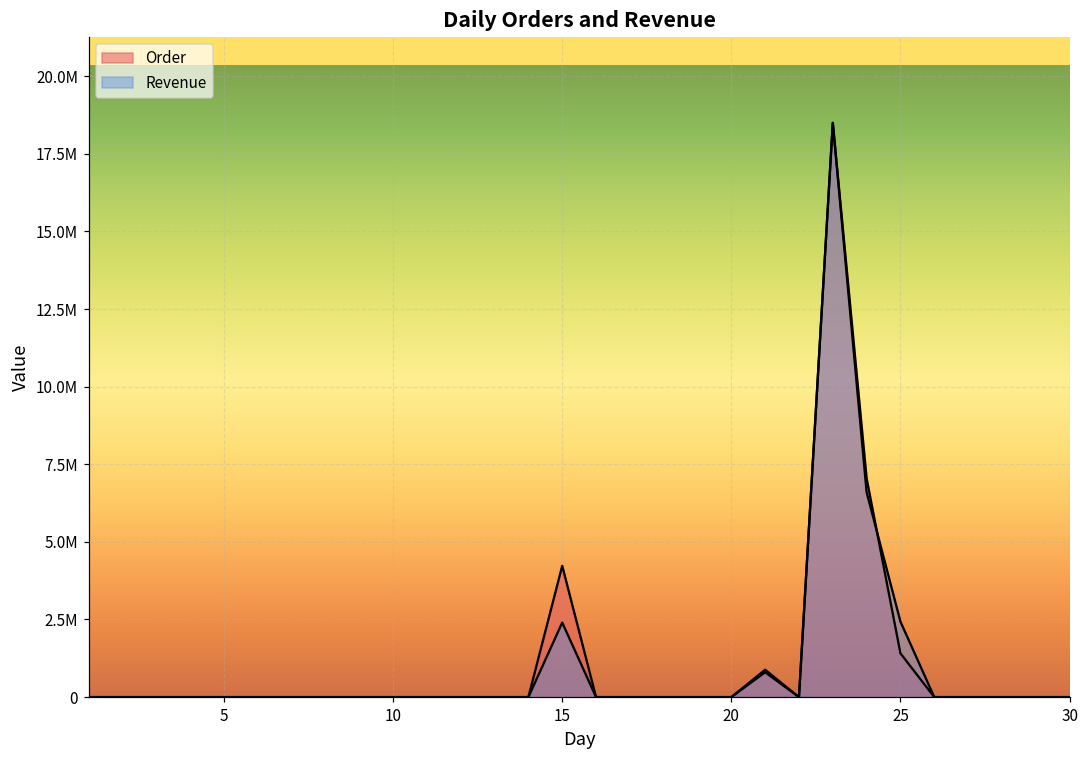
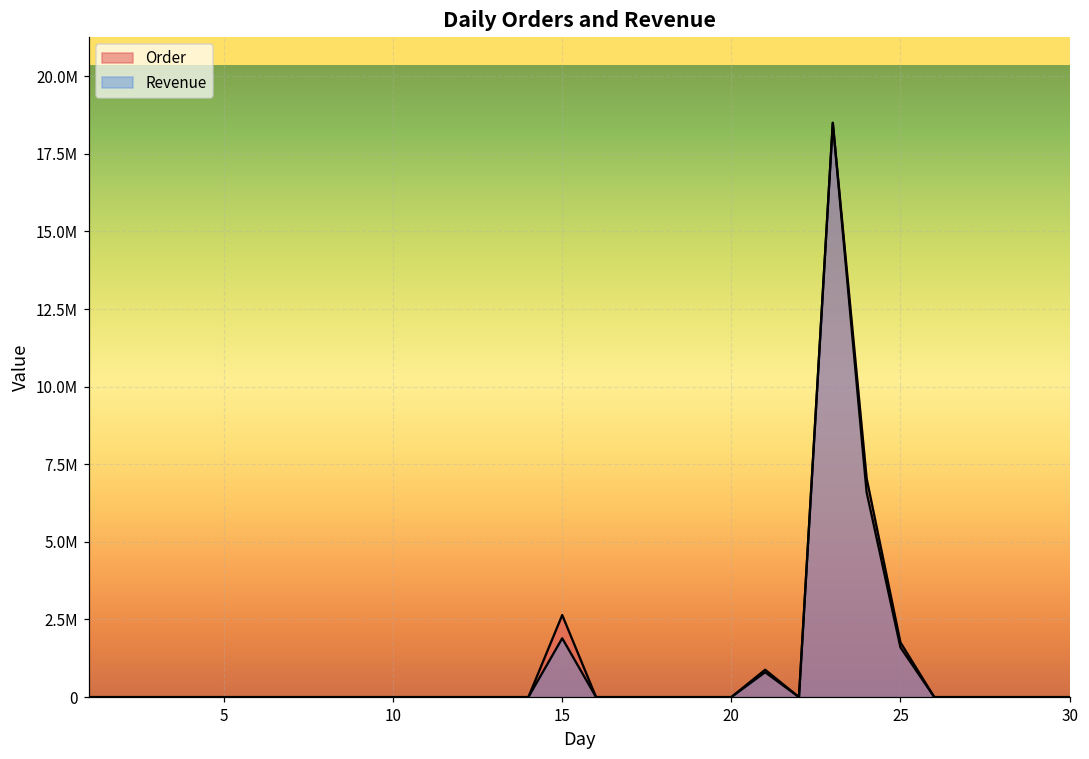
  {
    "Order": {
-     "15": 4200000,
-     "25": 1400000
+     "15": 2600000,
+     "25": 1800000
    },
    "Revenue": {
-     "15": 2400000,
-     "25": 2400000
+     "15": 1900000,
+     "25": 1600000
    }
  }
